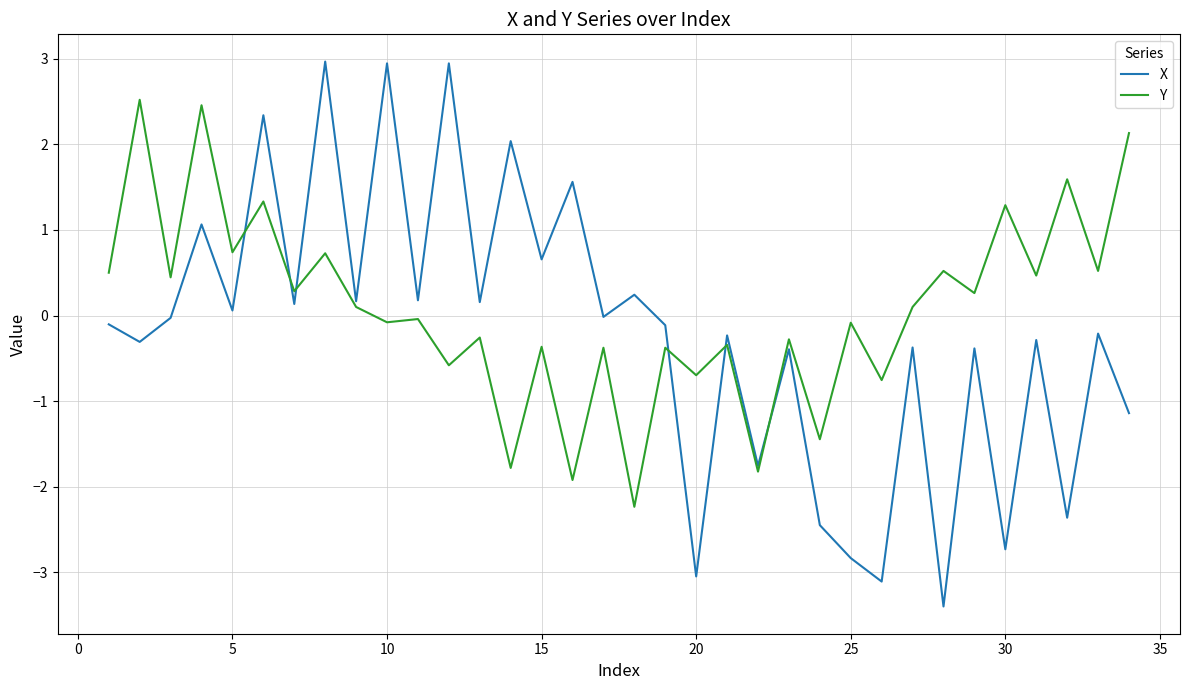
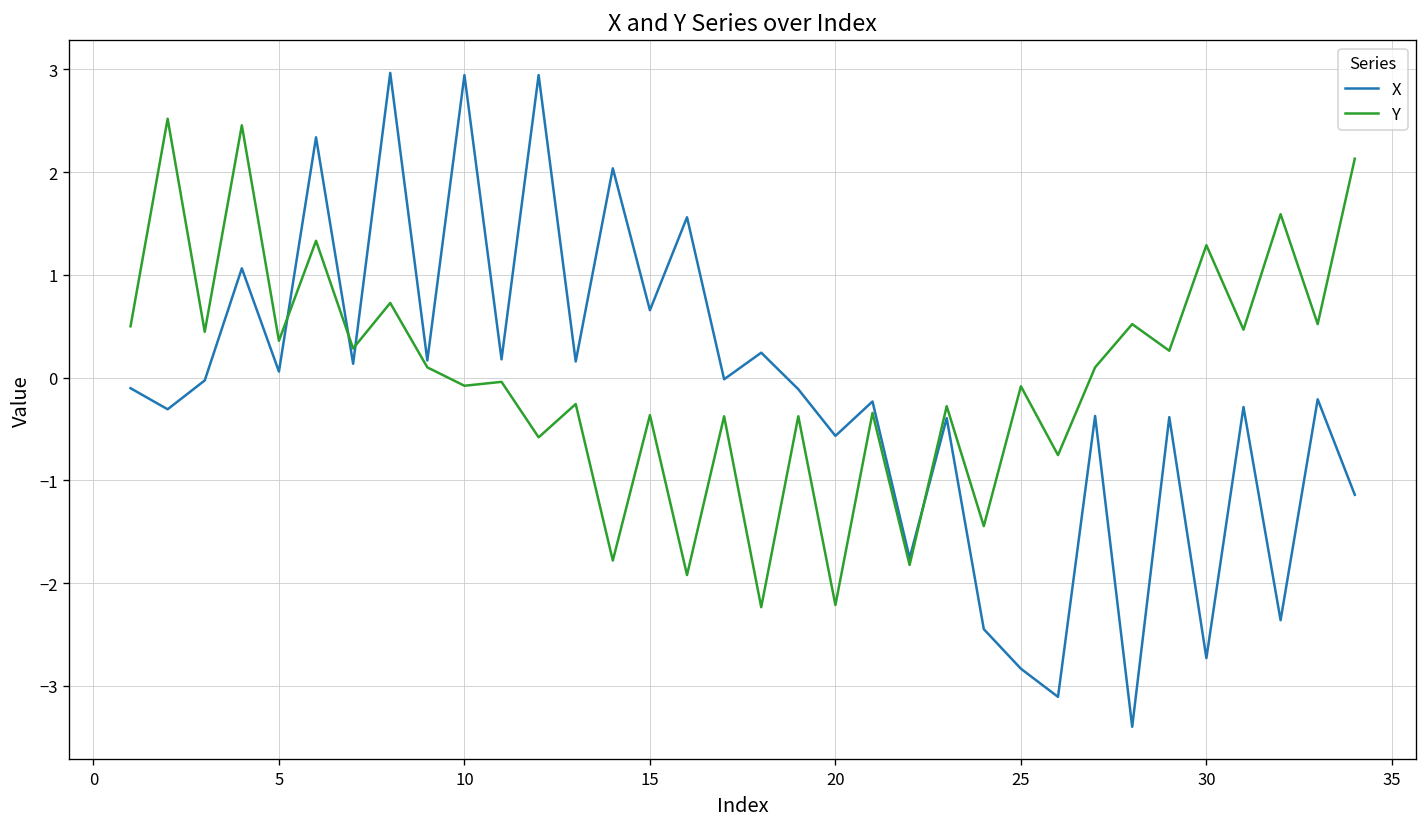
  {
    "X": {
      "5": 0.1,
      "10": 2.9,
      "15": 0.7,
-     "20": -3.0,
+     "20": -0.6,
      "25": -2.8,
      "30": -2.7
    },
    "Y": {
-     "5": 0.7,
+     "5": 0.4,
      "10": -0.1,
      "15": -0.4,
-     "20": -0.7,
+     "20": -2.2,
      "25": -0.1,
      "30": 1.3
    }
  }
